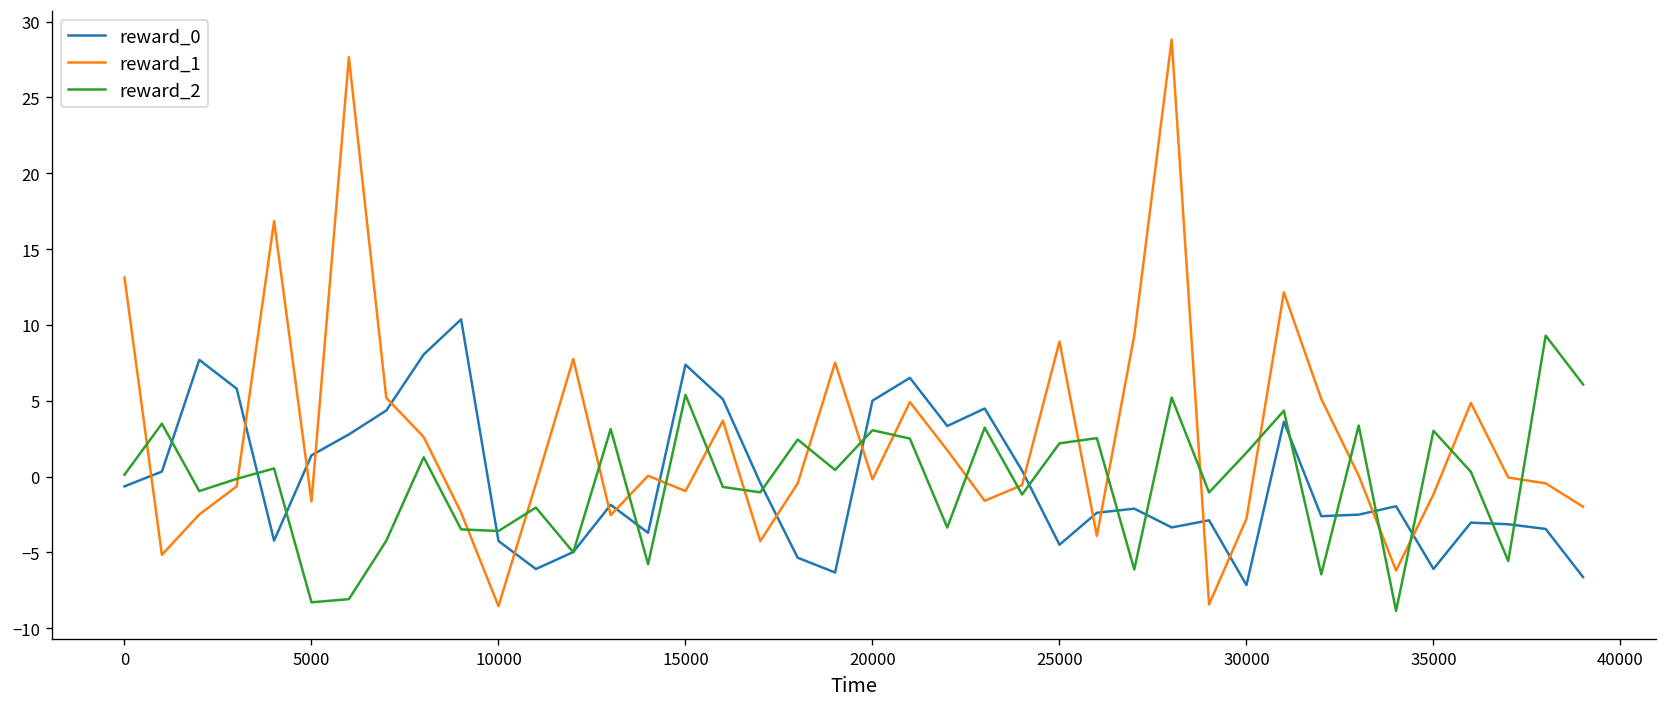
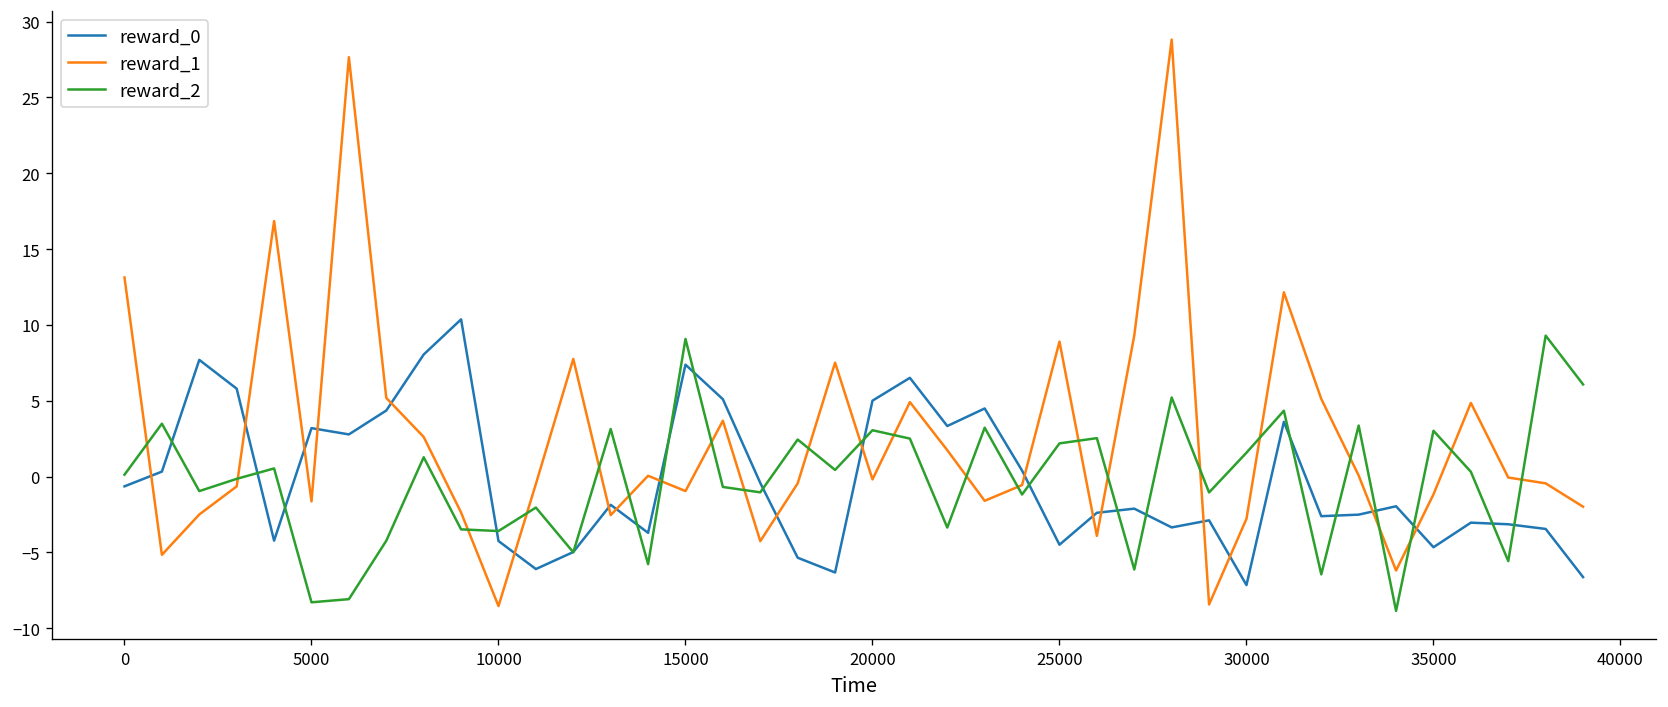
  {
    "reward_0": {
      "0": -0.6,
-     "5000": 1.4,
+     "5000": 3.2,
      "10000": -4.2,
      "15000": 7.4,
      "20000": 5.0,
      "25000": -4.5,
      "30000": -7.2,
-     "35000": -6.1
+     "35000": -4.7
    },
    "reward_1": {
      "0": 13.1,
      "5000": -1.6,
      "10000": -8.5,
      "15000": -1.0,
      "20000": -0.2,
      "25000": 8.9,
      "30000": -2.8,
      "35000": -1.2
    },
    "reward_2": {
      "0": 0.1,
      "5000": -8.3,
      "10000": -3.6,
-     "15000": 5.4,
+     "15000": 9.1,
      "20000": 3.1,
      "25000": 2.2,
      "30000": 1.6,
      "35000": 3.0
    }
  }
